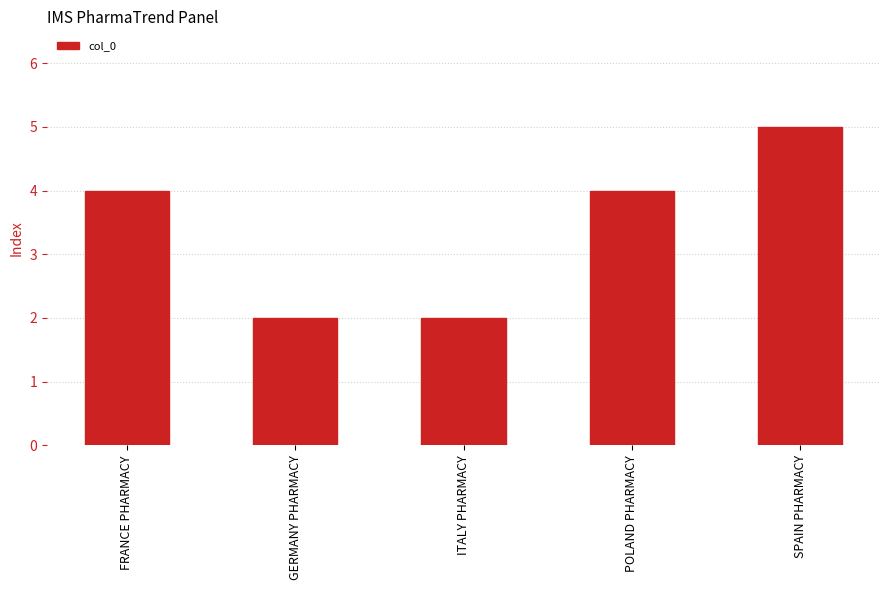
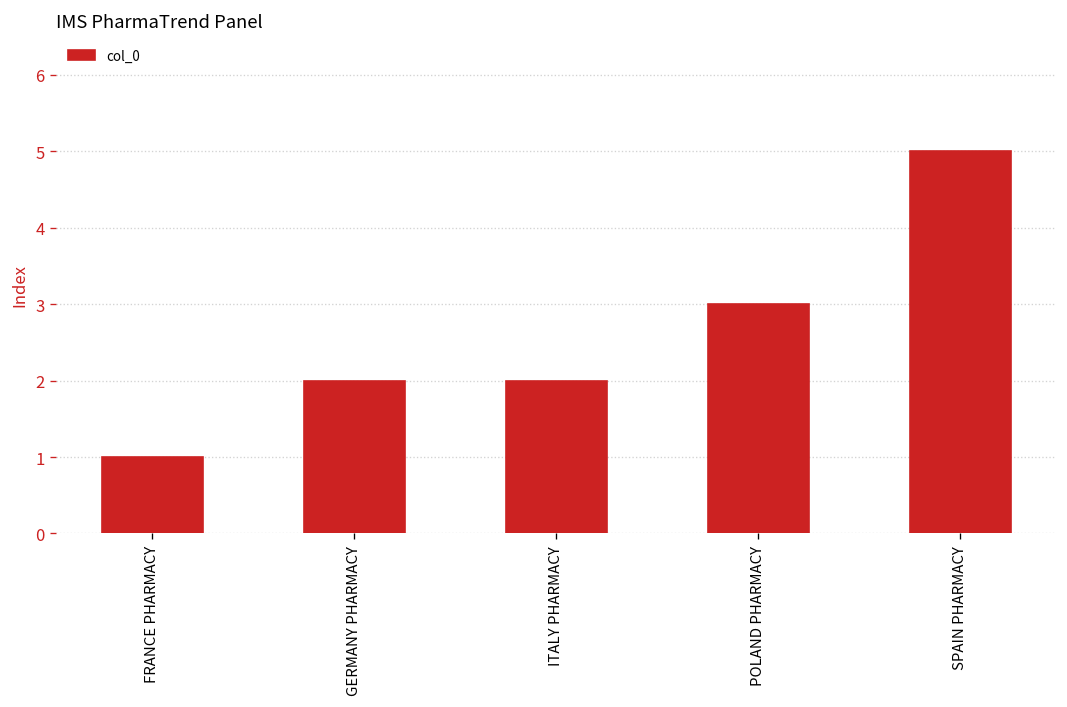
  {
-   "FRANCE PHARMACY": 4,
+   "FRANCE PHARMACY": 1,
    "GERMANY PHARMACY": 2,
    "ITALY PHARMACY": 2,
-   "POLAND PHARMACY": 4,
+   "POLAND PHARMACY": 3,
    "SPAIN PHARMACY": 5
  }
